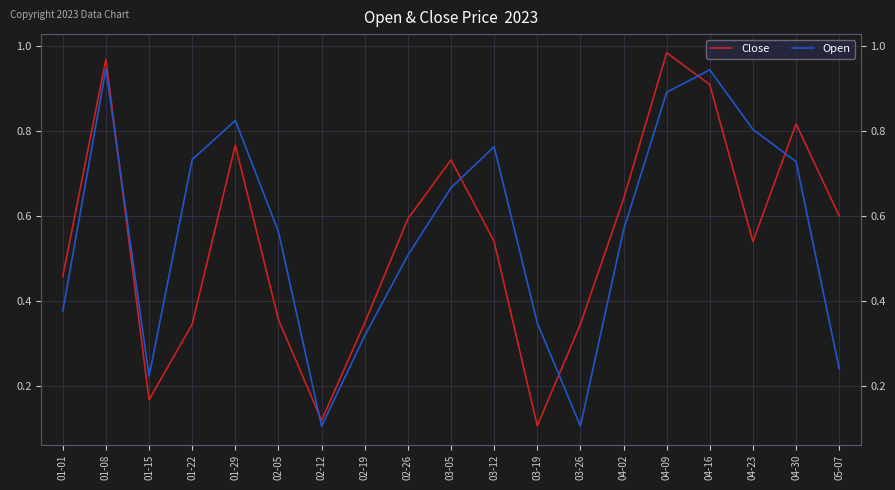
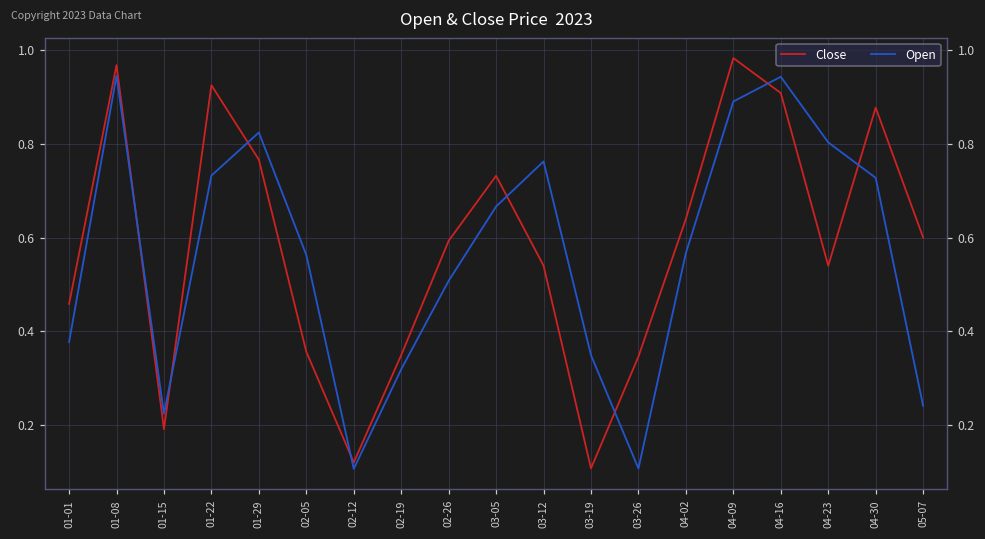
  {
    "Close": {
      "01-01": 0.46,
      "01-08": 0.97,
-     "01-15": 0.17,
-     "01-22": 0.35,
+     "01-15": 0.19,
+     "01-22": 0.93,
      "01-29": 0.77,
      "02-05": 0.36,
      "02-12": 0.12,
      "02-19": 0.35,
      "02-26": 0.59,
      "03-05": 0.73,
      "03-12": 0.54,
      "03-19": 0.11,
      "03-26": 0.35,
      "04-02": 0.64,
      "04-09": 0.98,
      "04-16": 0.91,
      "04-23": 0.54,
-     "04-30": 0.82,
+     "04-30": 0.88,
      "05-07": 0.60
    },
    "Open": {
      "01-01": 0.38,
      "01-08": 0.95,
      "01-15": 0.22,
      "01-22": 0.73,
      "01-29": 0.82,
      "02-05": 0.56,
      "02-12": 0.11,
      "02-19": 0.32,
      "02-26": 0.51,
      "03-05": 0.67,
      "03-12": 0.76,
      "03-19": 0.35,
      "03-26": 0.11,
      "04-02": 0.57,
      "04-09": 0.89,
      "04-16": 0.94,
      "04-23": 0.80,
      "04-30": 0.73,
      "05-07": 0.24
    }
  }
